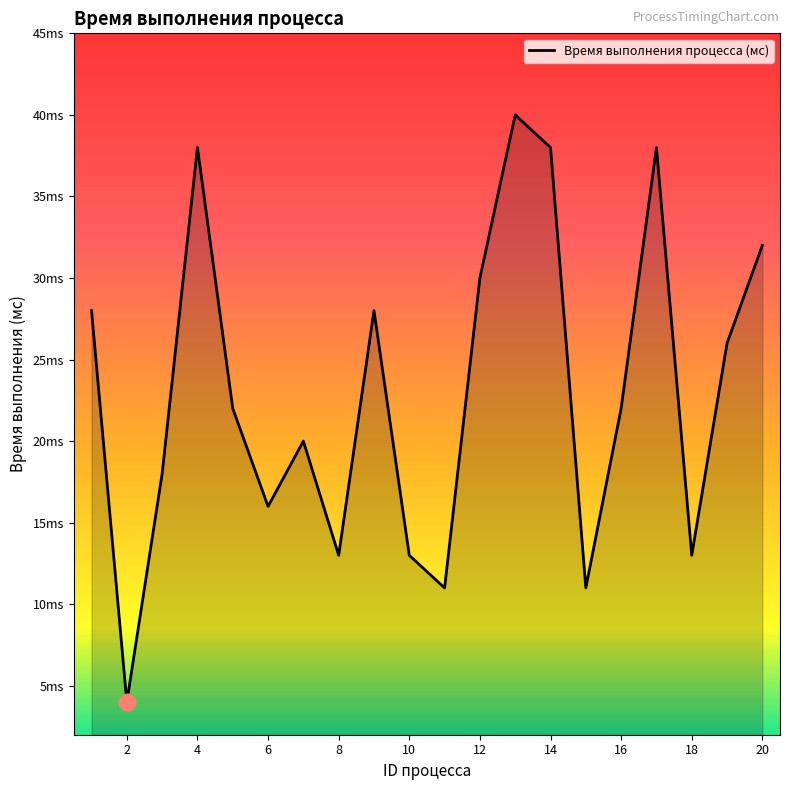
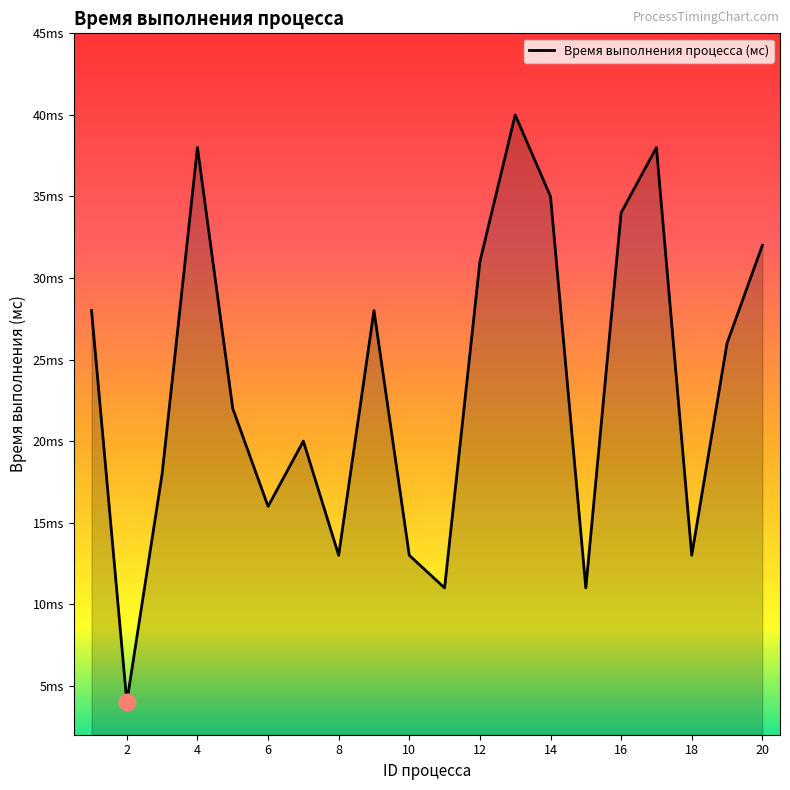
  {
    "Время выполнения процесса (мс)": {
      "4": "38ms",
      "6": "16ms",
      "8": "13ms",
      "10": "13ms",
-     "12": "30ms",
-     "14": "38ms",
-     "16": "22ms",
+     "12": "31ms",
+     "14": "35ms",
+     "16": "34ms",
      "18": "13ms",
      "20": "32ms"
    }
  }
